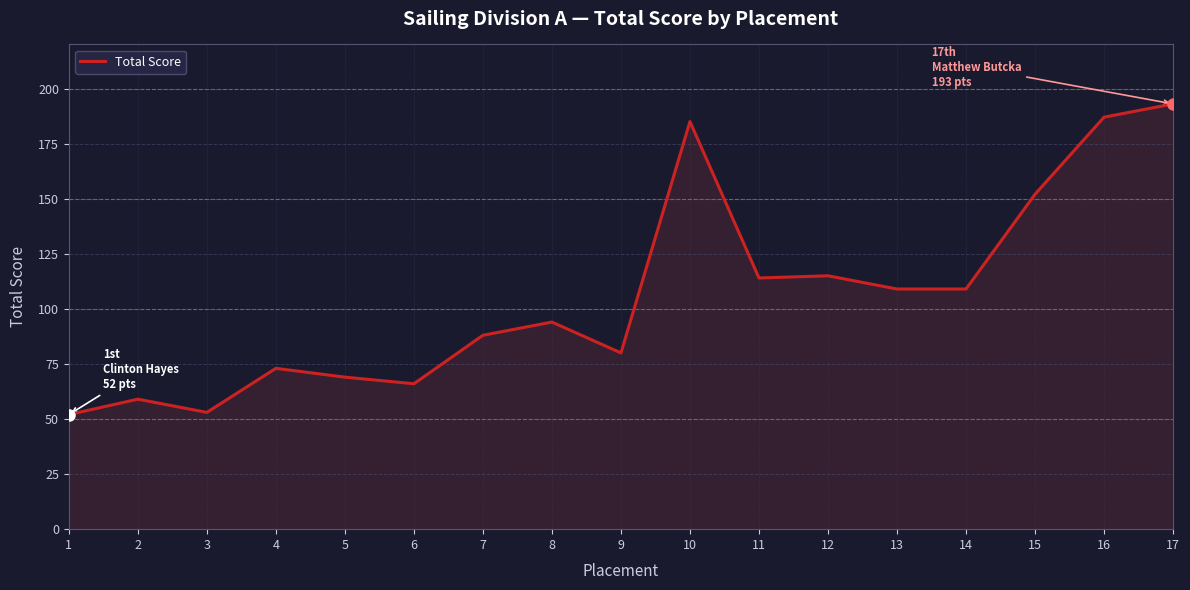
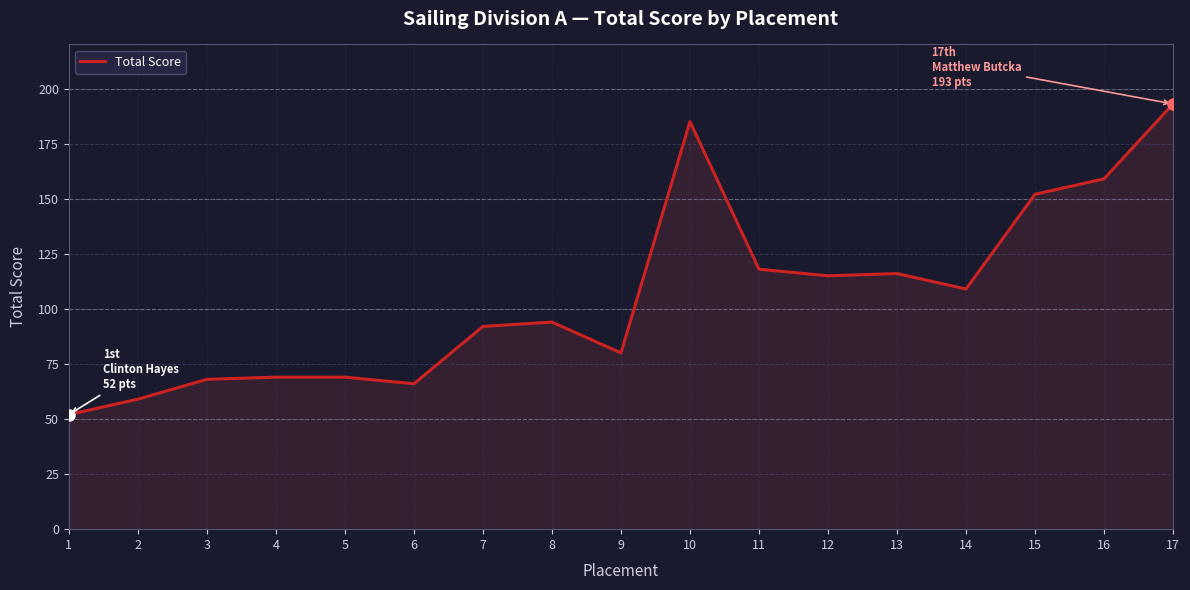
  {
    "Total Score": {
-     "3": 53,
-     "4": 73,
+     "3": 68,
+     "4": 69,
      "5": 69,
      "6": 66,
-     "7": 88,
+     "7": 92,
      "8": 94,
      "9": 80,
      "10": 185,
-     "11": 114,
+     "11": 118,
      "12": 115,
-     "13": 109,
+     "13": 116,
      "14": 109,
      "15": 152,
-     "16": 187
+     "16": 159
    }
  }
